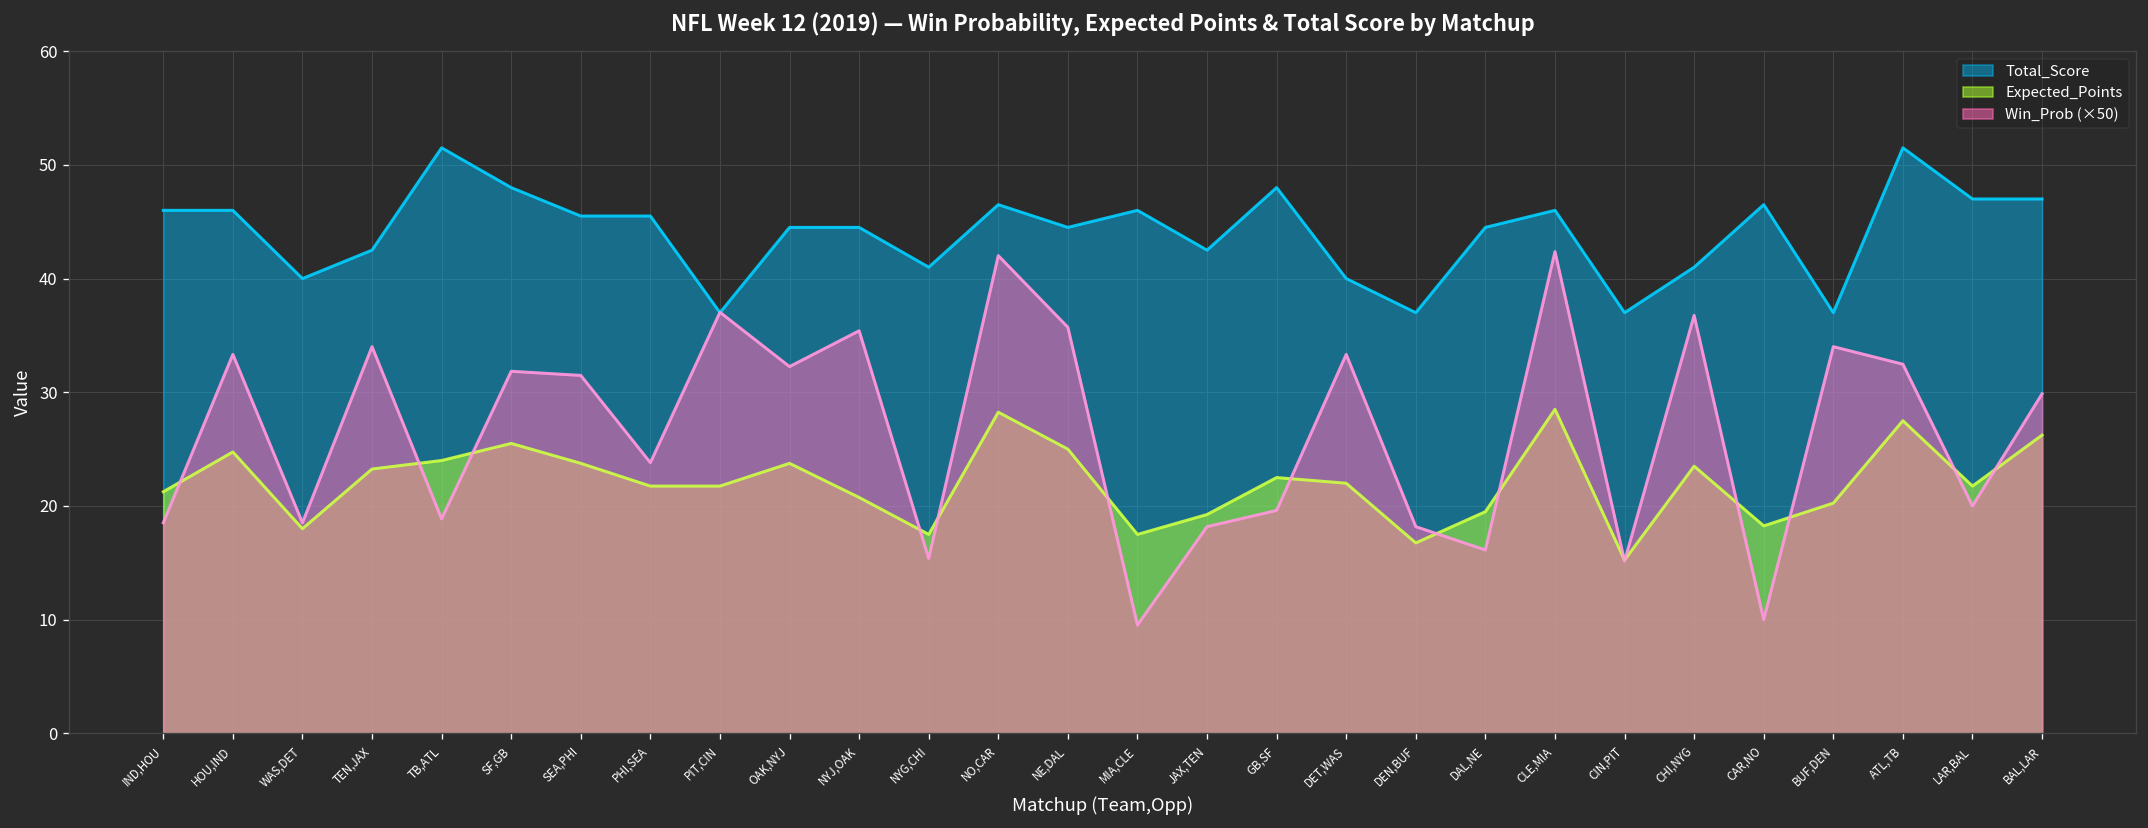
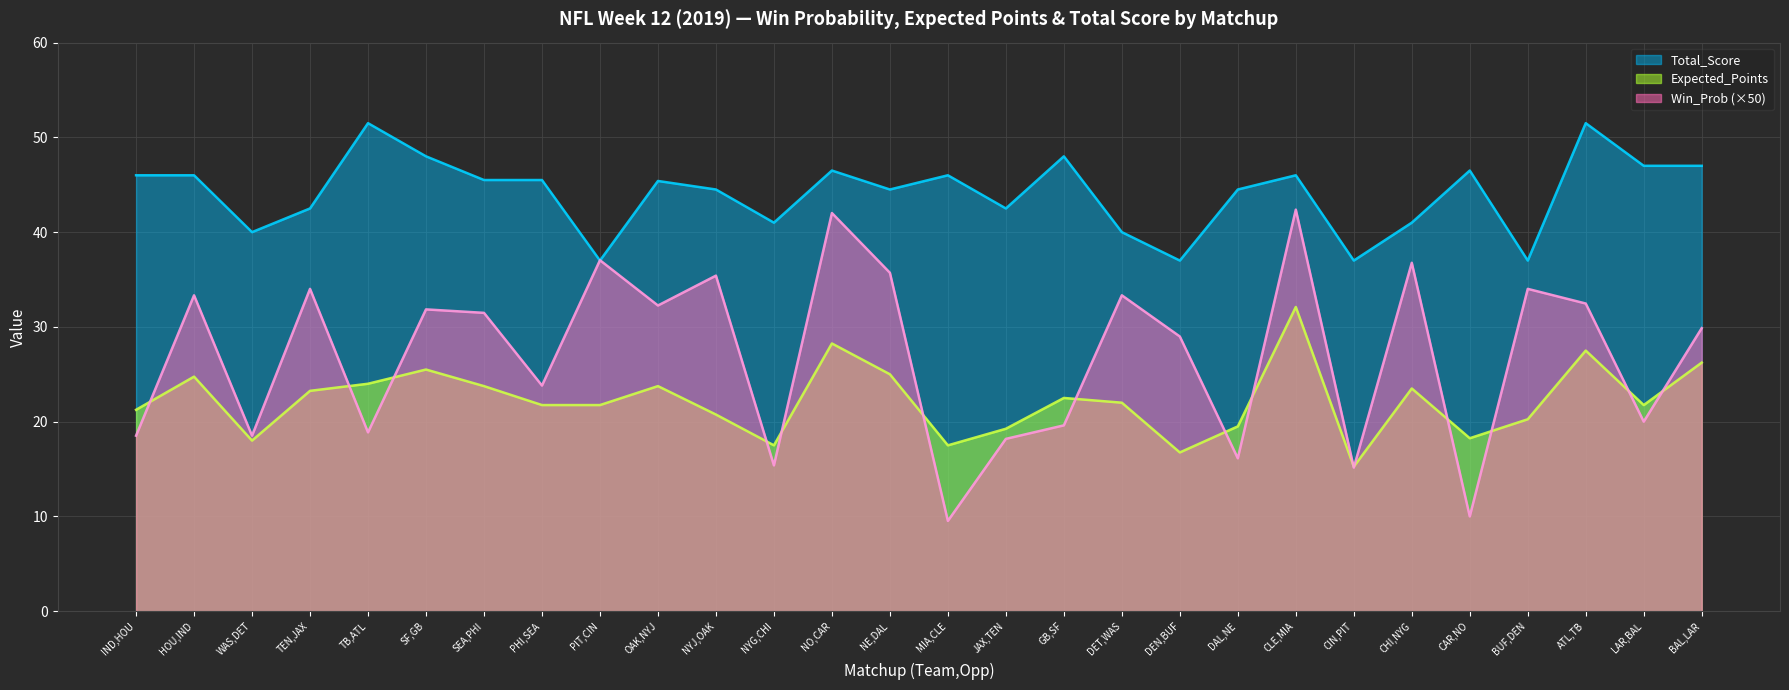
  {
    "Total_Score": {
      "IND,HOU": 46,
      "HOU,IND": 46,
      "WAS,DET": 40,
      "TEN,JAX": 43,
      "TB,ATL": 52,
      "SF,GB": 48,
      "SEA,PHI": 46,
      "PHI,SEA": 46,
-     "OAK,NYJ": 44.5,
+     "OAK,NYJ": 45.4,
      "NYJ,OAK": 45,
      "NYG,CHI": 41,
      "NO,CAR": 47,
      "NE,DAL": 45,
      "MIA,CLE": 46,
      "JAX,TEN": 43,
      "GB,SF": 48,
      "DET,WAS": 40,
      "DEN,BUF": 37,
      "DAL,NE": 45,
      "CLE,MIA": 46,
      "CIN,PIT": 37,
      "CHI,NYG": 41,
      "CAR,NO": 47,
      "BUF,DEN": 37,
      "ATL,TB": 52,
      "LAR,BAL": 47,
      "BAL,LAR": 47
    },
    "Expected_Points": {
      "IND,HOU": 21,
      "HOU,IND": 25,
      "WAS,DET": 18,
      "TEN,JAX": 23,
      "TB,ATL": 24,
      "SF,GB": 26,
      "SEA,PHI": 24,
      "PHI,SEA": 22,
      "PIT,CIN": 22,
      "OAK,NYJ": 24,
      "NYJ,OAK": 21,
      "NYG,CHI": 18,
      "NO,CAR": 28,
      "NE,DAL": 25,
      "MIA,CLE": 18,
      "JAX,TEN": 19,
      "GB,SF": 23,
      "DET,WAS": 22,
      "DEN,BUF": 17,
      "DAL,NE": 20,
-     "CLE,MIA": 29,
+     "CLE,MIA": 32,
      "CHI,NYG": 24,
      "CAR,NO": 18,
      "BUF,DEN": 20,
      "ATL,TB": 28,
      "LAR,BAL": 22,
      "BAL,LAR": 26
    },
    "Win_Prob (×50)": {
      "IND,HOU": 19,
      "HOU,IND": 33,
      "WAS,DET": 19,
      "TEN,JAX": 34,
      "TB,ATL": 19,
      "SF,GB": 32,
      "SEA,PHI": 31,
      "PHI,SEA": 24,
      "OAK,NYJ": 32,
      "NYJ,OAK": 35,
      "NYG,CHI": 15,
      "NO,CAR": 42,
      "NE,DAL": 36,
      "MIA,CLE": 10,
      "JAX,TEN": 18,
      "GB,SF": 20,
      "DET,WAS": 33,
-     "DEN,BUF": 18,
+     "DEN,BUF": 29,
      "DAL,NE": 16,
      "CLE,MIA": 42,
      "CHI,NYG": 37,
      "CAR,NO": 10,
      "BUF,DEN": 34,
      "ATL,TB": 32,
      "LAR,BAL": 20,
      "BAL,LAR": 30
    }
  }
